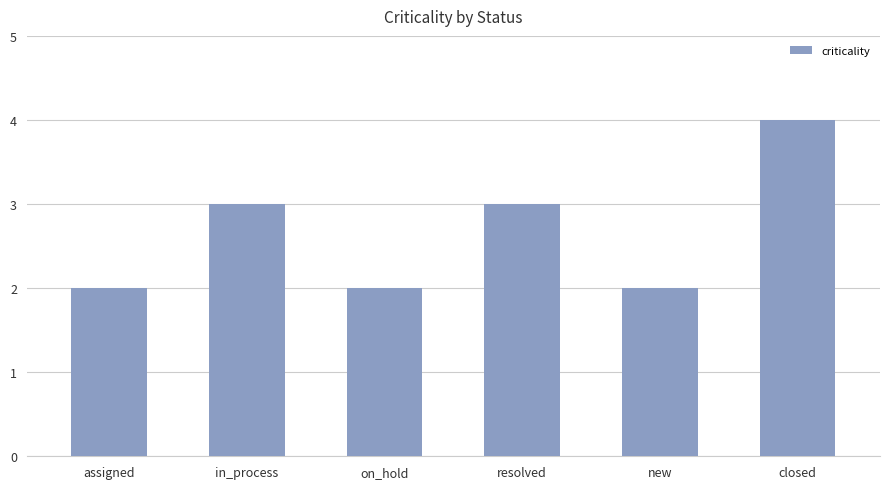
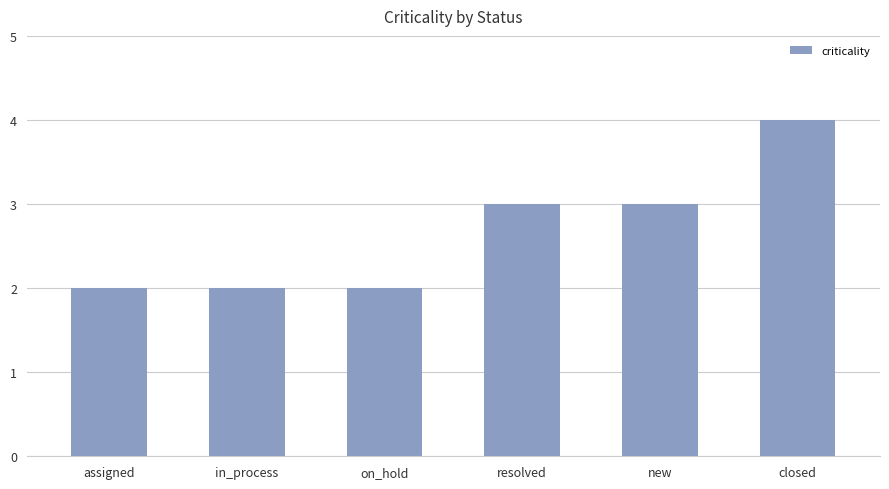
  {
    "assigned": 2,
-   "in_process": 3,
+   "in_process": 2,
    "on_hold": 2,
    "resolved": 3,
-   "new": 2,
+   "new": 3,
    "closed": 4
  }
